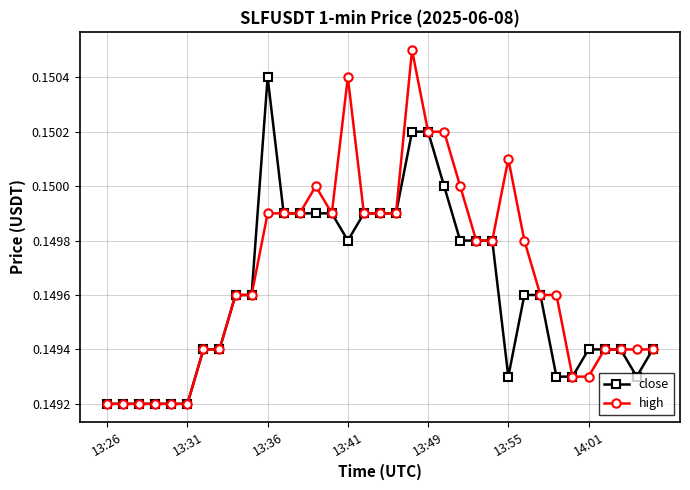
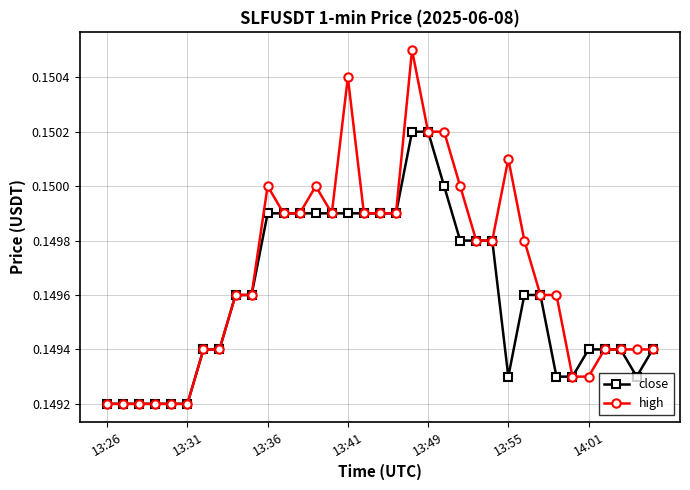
  {
    "close": {
-     "13:36": 0.1504,
-     "13:41": 0.1498,
+     "13:36": 0.1499,
+     "13:41": 0.1499,
      "13:55": 0.1493,
      "14:01": 0.1494
    },
    "high": {
-     "13:36": 0.1499,
+     "13:36": 0.1500,
      "13:41": 0.1504,
      "13:55": 0.1501,
      "14:01": 0.1493
    }
  }
